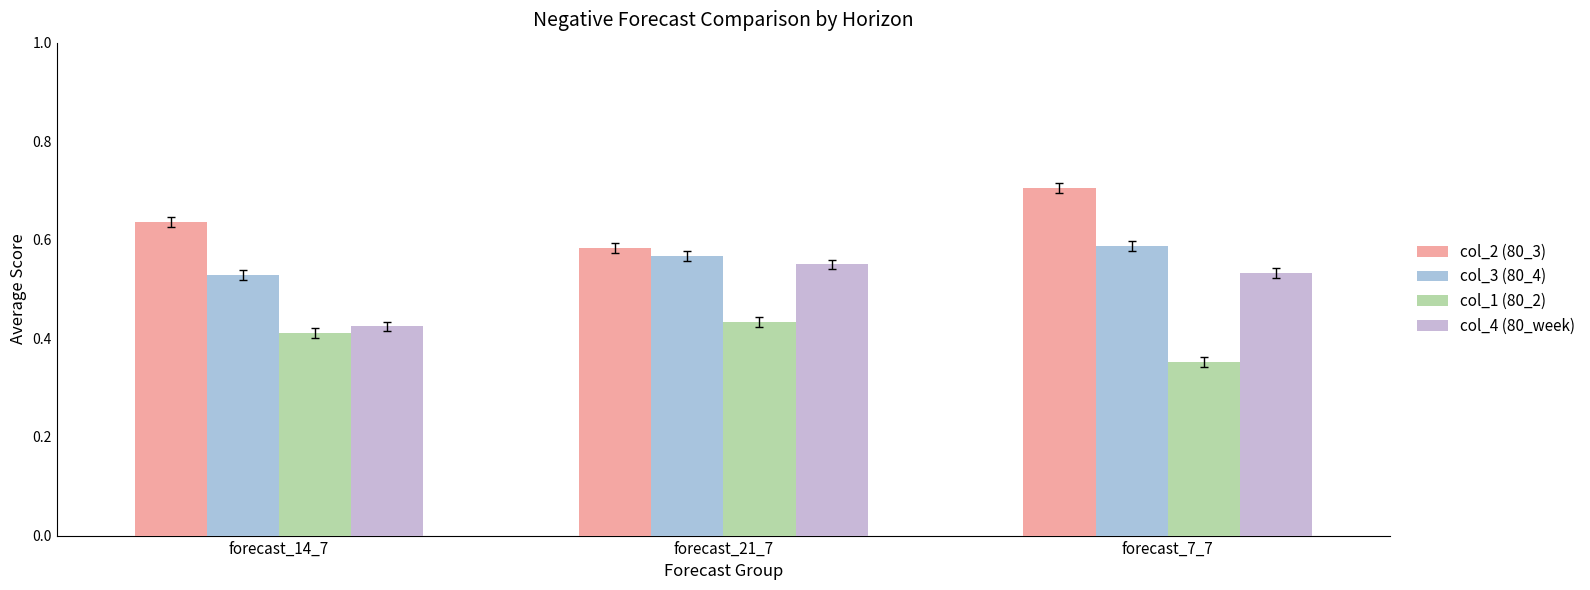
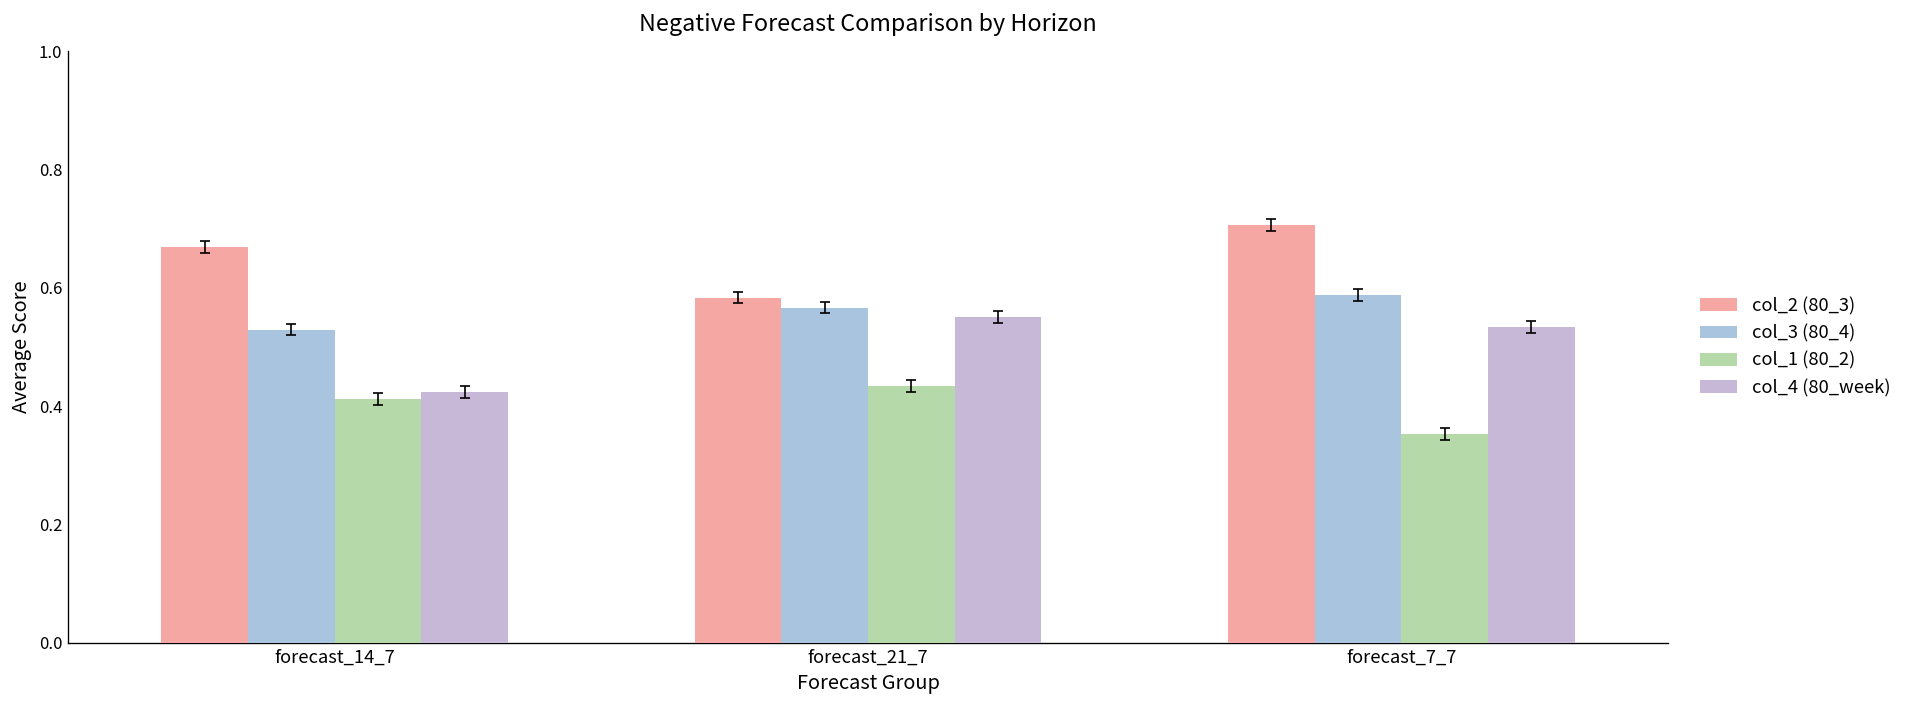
  {
    "col_2 (80_3)": {
-     "forecast_14_7": 0.64,
+     "forecast_14_7": 0.67,
      "forecast_21_7": 0.58,
      "forecast_7_7": 0.71
    }
  }
